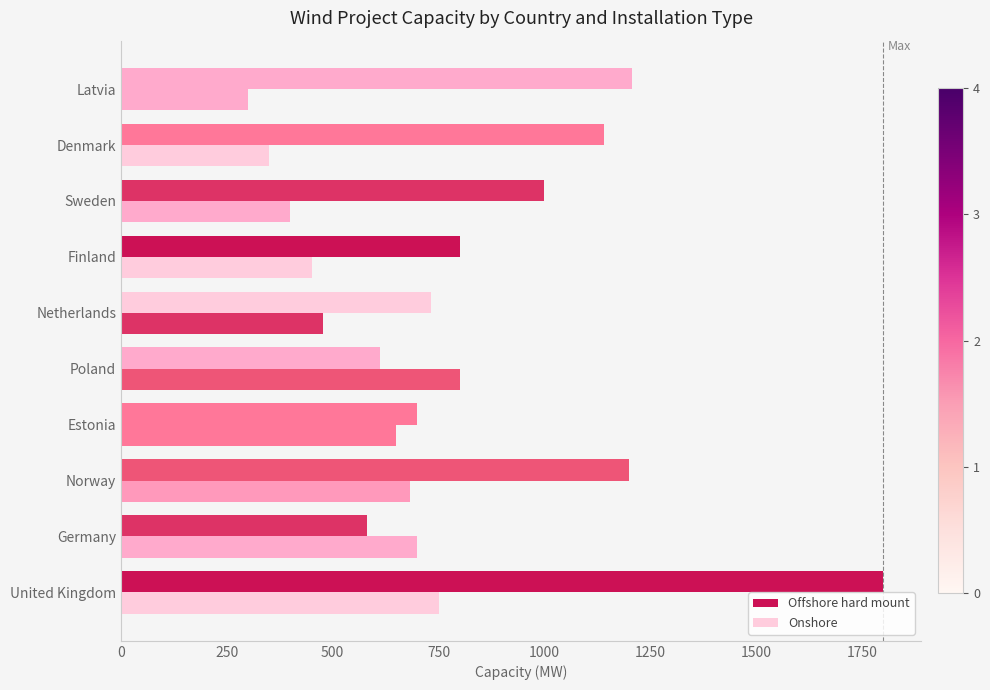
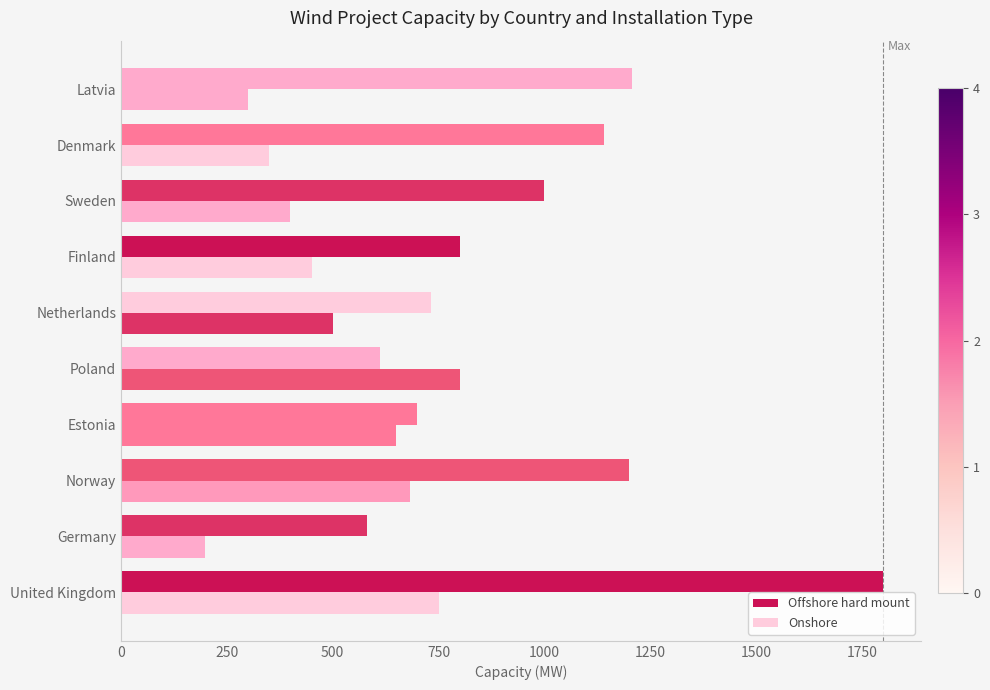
  {
    "Offshore hard mount": {
      "Latvia": 1210,
      "Denmark": 1140,
      "Sweden": 1000,
      "Finland": 800,
      "Netherlands": 730,
      "Poland": 610,
      "Estonia": 700,
      "Norway": 1200,
      "Germany": 580,
      "United Kingdom": 1800
    },
    "Onshore": {
      "Latvia": 300,
      "Denmark": 350,
      "Sweden": 400,
      "Finland": 450,
-     "Netherlands": 480,
+     "Netherlands": 500,
      "Poland": 800,
      "Estonia": 650,
      "Norway": 680,
-     "Germany": 700,
+     "Germany": 200,
      "United Kingdom": 750
    }
  }
